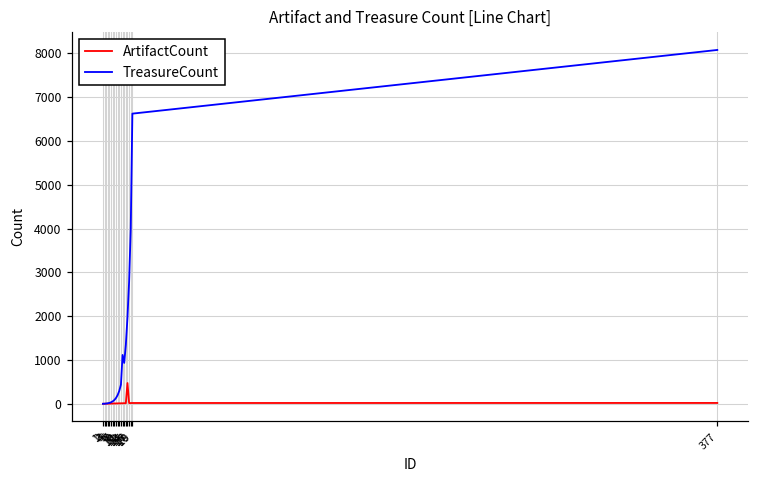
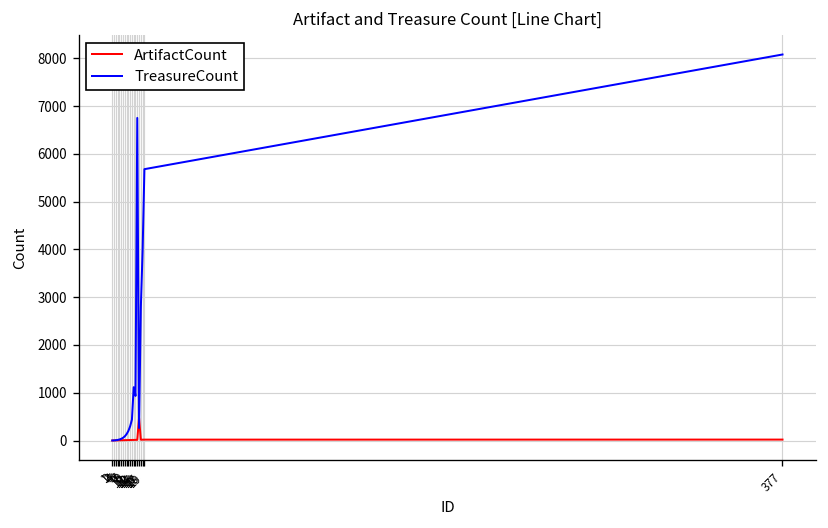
  {
    "ArtifactCount": {
      "10": 0,
      "11": 0,
      "12": 0,
      "13": 0,
      "14": 0,
      "15": 0,
      "16": 500,
      "17": 0,
      "18": 0,
      "19": 0,
      "377": 0
    },
    "TreasureCount": {
      "8": 100,
      "10": 200,
      "11": 300,
      "12": 400,
      "13": 1100,
      "14": 900,
-     "15": 1400,
-     "16": 2000,
+     "15": 6800,
+     "16": 300,
      "17": 2800,
      "18": 4000,
-     "19": 6600,
+     "19": 5700,
      "377": 8100
    }
  }
